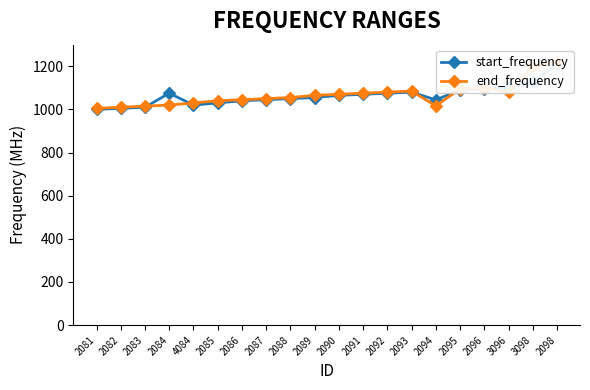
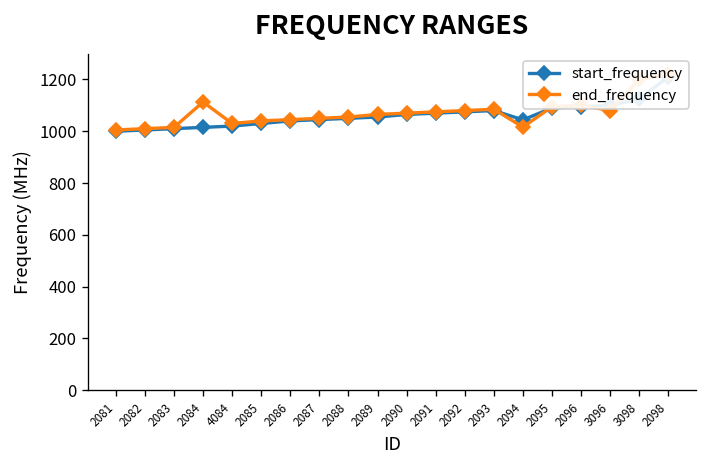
  {
    "start_frequency": {
-     "2084": 1080,
+     "2084": 1020,
      "2094": 1040
    },
    "end_frequency": {
-     "2084": 1020,
+     "2084": 1110,
      "2094": 1020
    }
  }
